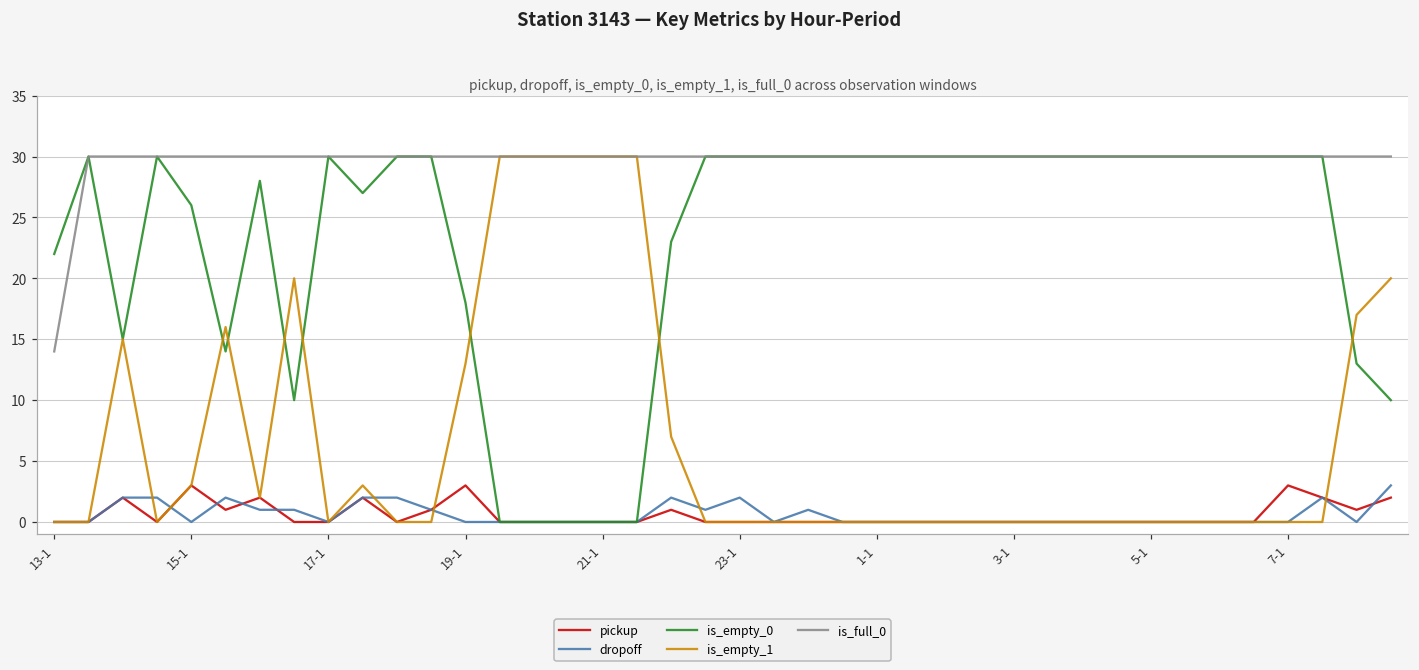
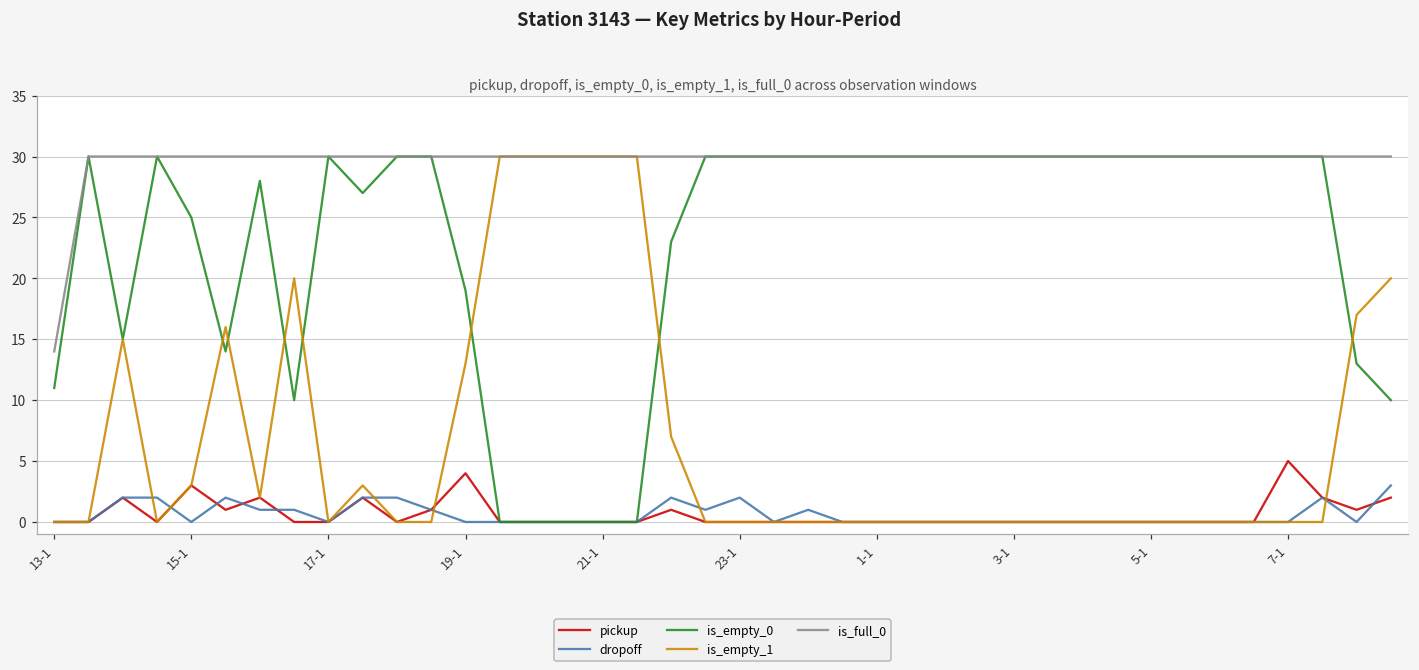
  {
    "pickup": {
-     "19-1": 3,
-     "7-1": 3
+     "19-1": 4,
+     "7-1": 5
    },
    "dropoff": {
      "15-1": 0,
      "19-1": 0,
      "23-1": 2
    },
    "is_empty_0": {
-     "13-1": 22,
-     "15-1": 26,
-     "19-1": 18
+     "13-1": 11,
+     "15-1": 25,
+     "19-1": 19
    },
    "is_empty_1": {
      "19-1": 13
    },
    "is_full_0": {
      "13-1": 14,
      "15-1": 30,
      "19-1": 30
    }
  }
